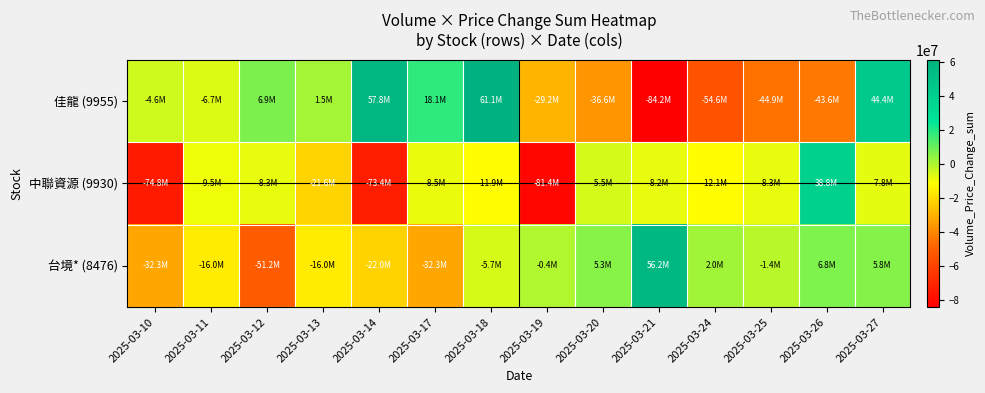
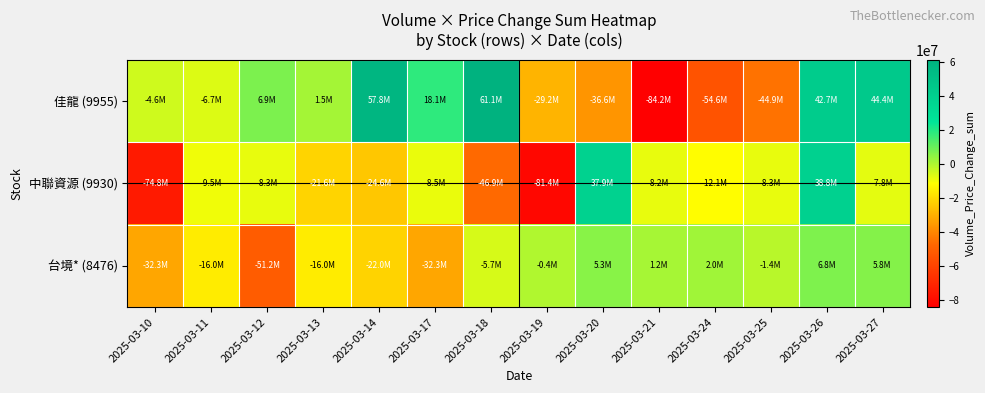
  {
    "佳龍 (9955)": {
      "2025-03-10": "-4.6M",
      "2025-03-11": "-6.7M",
      "2025-03-12": "6.9M",
      "2025-03-13": "1.5M",
      "2025-03-14": "57.8M",
      "2025-03-17": "18.1M",
      "2025-03-18": "61.1M",
      "2025-03-19": "-29.2M",
      "2025-03-20": "-36.6M",
      "2025-03-21": "-84.2M",
      "2025-03-24": "-54.6M",
      "2025-03-25": "-44.9M",
-     "2025-03-26": "-43.6M",
+     "2025-03-26": "42.7M",
      "2025-03-27": "44.4M"
    },
    "中聯資源 (9930)": {
      "2025-03-10": "-74.8M",
      "2025-03-11": "-9.5M",
      "2025-03-12": "-8.3M",
      "2025-03-13": "-21.6M",
-     "2025-03-14": "-73.4M",
+     "2025-03-14": "-24.6M",
      "2025-03-17": "-8.5M",
-     "2025-03-18": "-11.9M",
+     "2025-03-18": "-46.9M",
      "2025-03-19": "-81.4M",
-     "2025-03-20": "-5.5M",
+     "2025-03-20": "37.9M",
      "2025-03-21": "-8.2M",
      "2025-03-24": "-12.1M",
      "2025-03-25": "-8.3M",
      "2025-03-26": "38.8M",
      "2025-03-27": "-7.8M"
    },
    "台境* (8476)": {
      "2025-03-10": "-32.3M",
      "2025-03-11": "-16.0M",
      "2025-03-12": "-51.2M",
      "2025-03-13": "-16.0M",
      "2025-03-14": "-22.0M",
      "2025-03-17": "-32.3M",
      "2025-03-18": "-5.7M",
      "2025-03-19": "-0.4M",
      "2025-03-20": "5.3M",
-     "2025-03-21": "56.2M",
+     "2025-03-21": "1.2M",
      "2025-03-24": "2.0M",
      "2025-03-25": "-1.4M",
      "2025-03-26": "6.8M",
      "2025-03-27": "5.8M"
    }
  }
